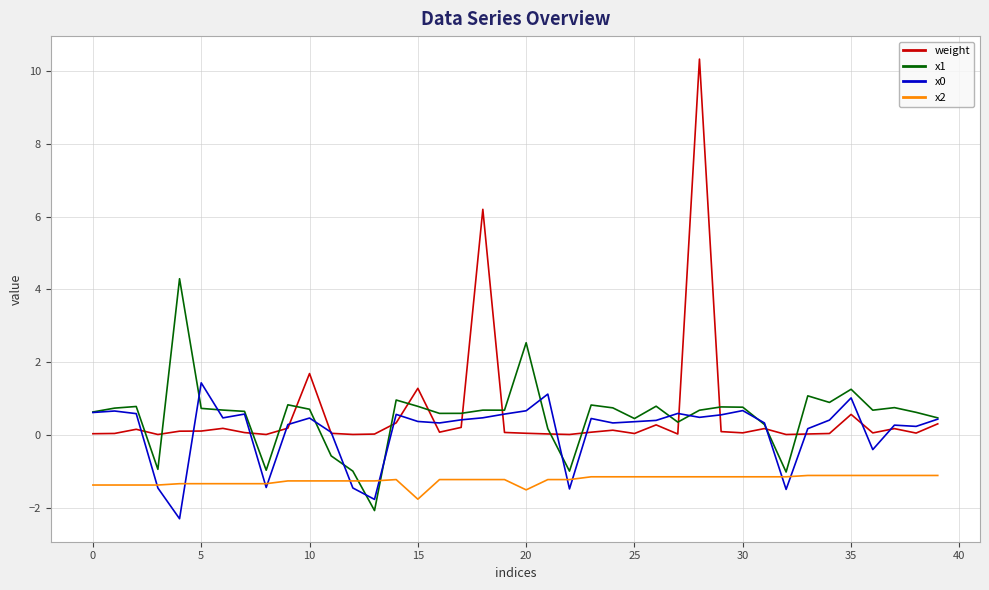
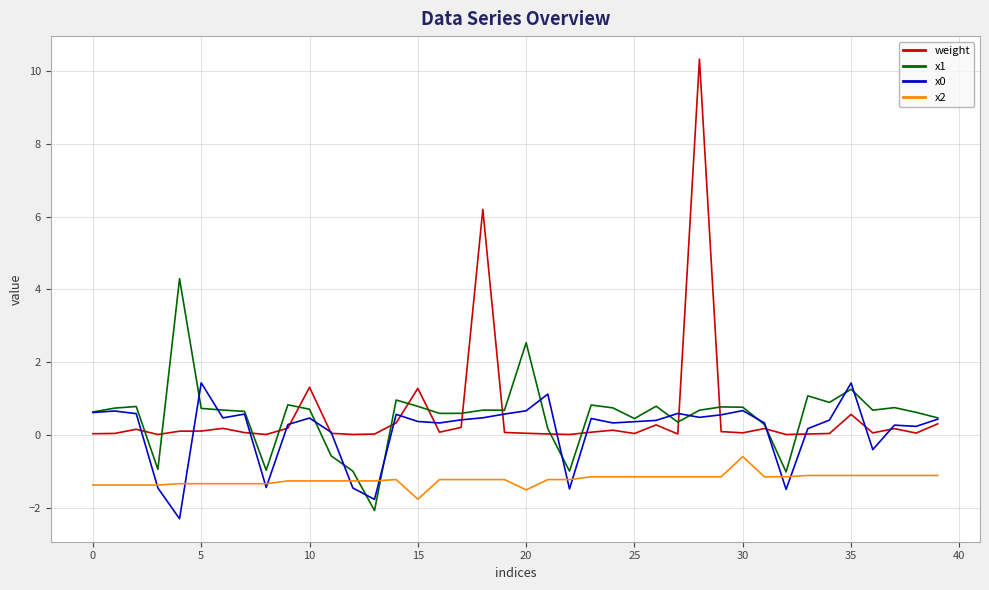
  {
    "weight": {
      "0": 0.0,
      "5": 0.1,
-     "10": 1.7,
+     "10": 1.3,
      "15": 1.3,
      "20": 0.0,
      "25": 0.0,
      "30": 0.1,
      "35": 0.6
    },
    "x1": {
      "5": 0.7,
      "10": 0.7,
      "15": 0.8,
      "20": 2.5,
      "25": 0.5,
      "30": 0.8,
      "35": 1.3
    },
    "x0": {
      "5": 1.4,
      "10": 0.5,
      "15": 0.4,
      "20": 0.7,
      "25": 0.4,
      "30": 0.7,
-     "35": 1.0
+     "35": 1.4
    },
    "x2": {
      "0": -1.4,
      "5": -1.3,
      "10": -1.3,
      "15": -1.8,
      "20": -1.5,
      "25": -1.2,
-     "30": -1.2,
+     "30": -0.6,
      "35": -1.1
    }
  }
